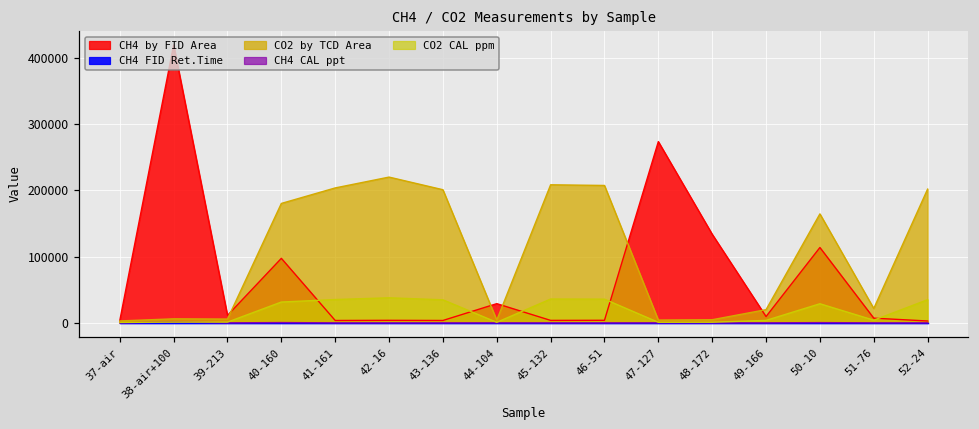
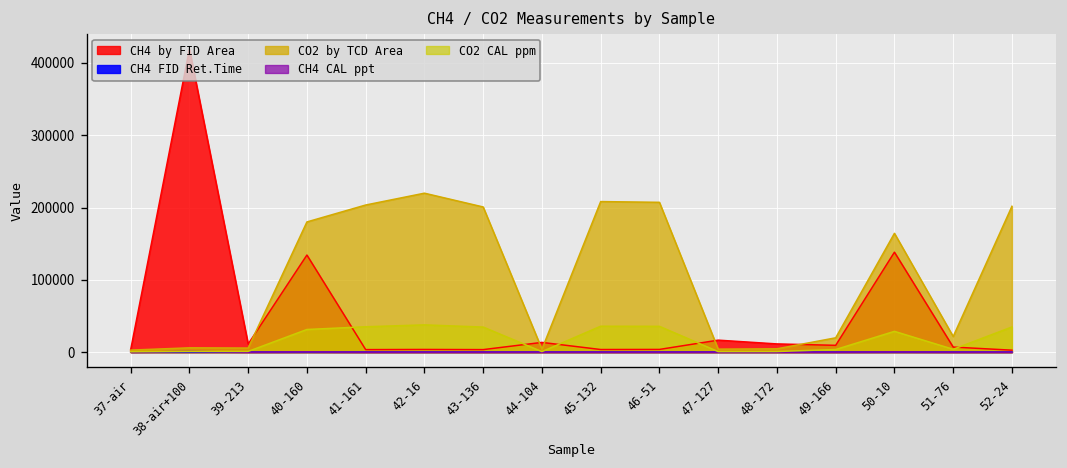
  {
    "CH4 by FID Area": {
      "39-213": 10000,
-     "40-160": 100000,
-     "44-104": 30000,
-     "47-127": 270000,
-     "48-172": 130000,
+     "40-160": 130000,
+     "44-104": 10000,
+     "47-127": 20000,
+     "48-172": 10000,
      "49-166": 10000,
-     "50-10": 110000
+     "50-10": 140000
    }
  }
